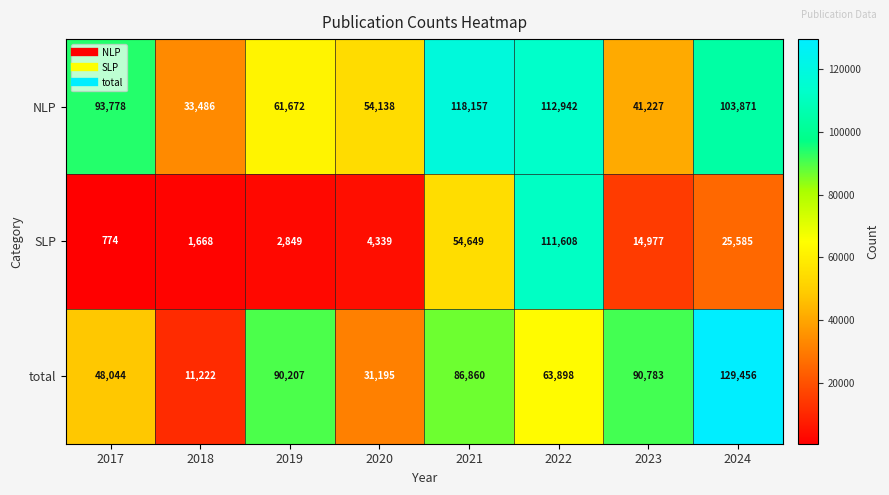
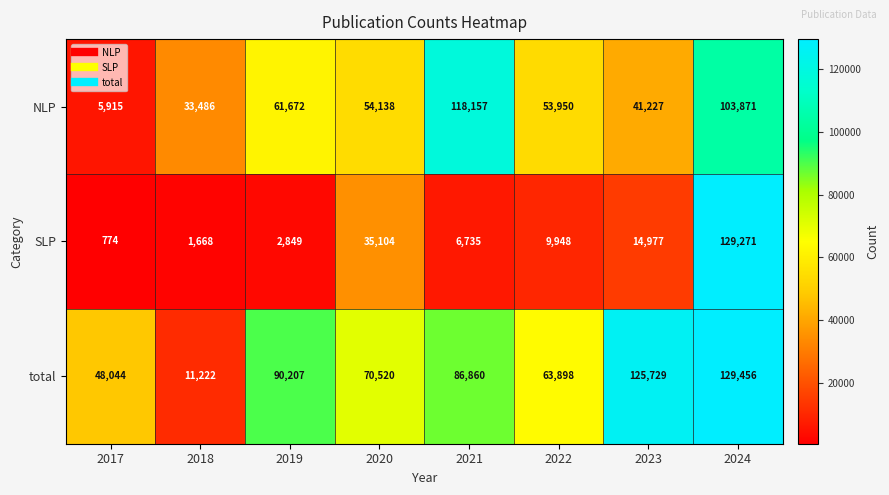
  {
    "NLP": {
-     "2017": "93,778",
+     "2017": "5,915",
      "2018": "33,486",
      "2019": "61,672",
      "2020": "54,138",
      "2021": "118,157",
-     "2022": "112,942",
+     "2022": "53,950",
      "2023": "41,227",
      "2024": "103,871"
    },
    "SLP": {
      "2017": "774",
      "2018": "1,668",
      "2019": "2,849",
-     "2020": "4,339",
-     "2021": "54,649",
-     "2022": "111,608",
+     "2020": "35,104",
+     "2021": "6,735",
+     "2022": "9,948",
      "2023": "14,977",
-     "2024": "25,585"
+     "2024": "129,271"
    },
    "total": {
      "2017": "48,044",
      "2018": "11,222",
      "2019": "90,207",
-     "2020": "31,195",
+     "2020": "70,520",
      "2021": "86,860",
      "2022": "63,898",
-     "2023": "90,783",
+     "2023": "125,729",
      "2024": "129,456"
    }
  }
